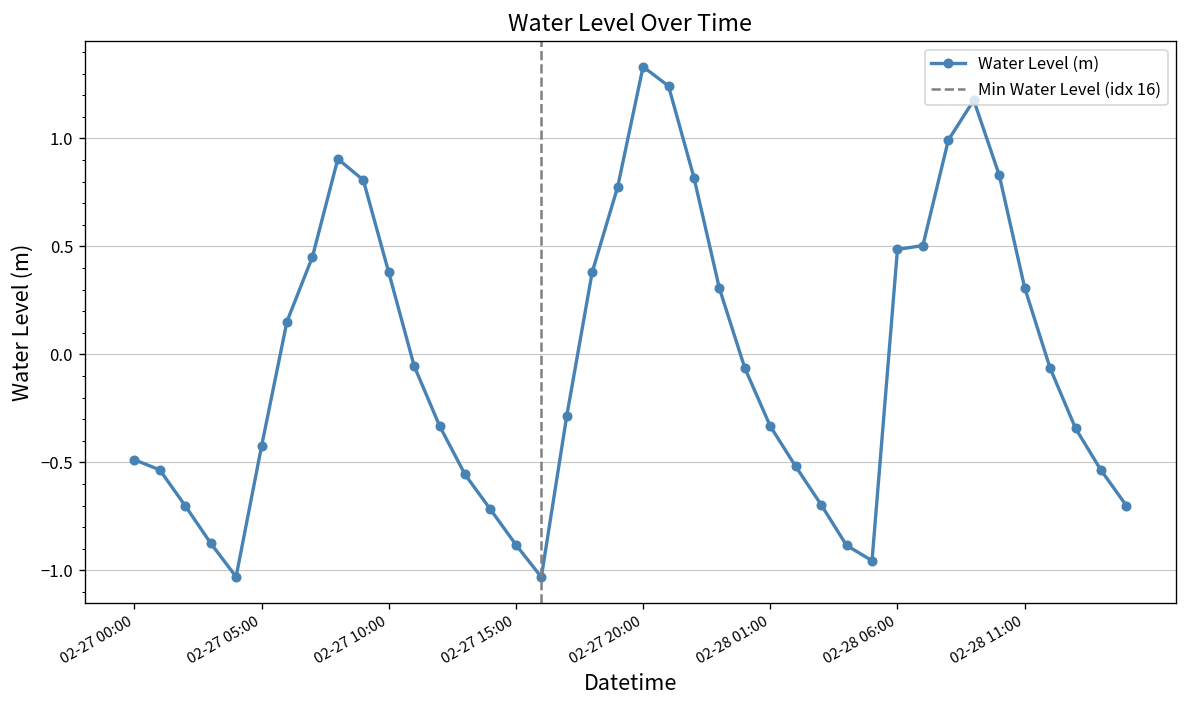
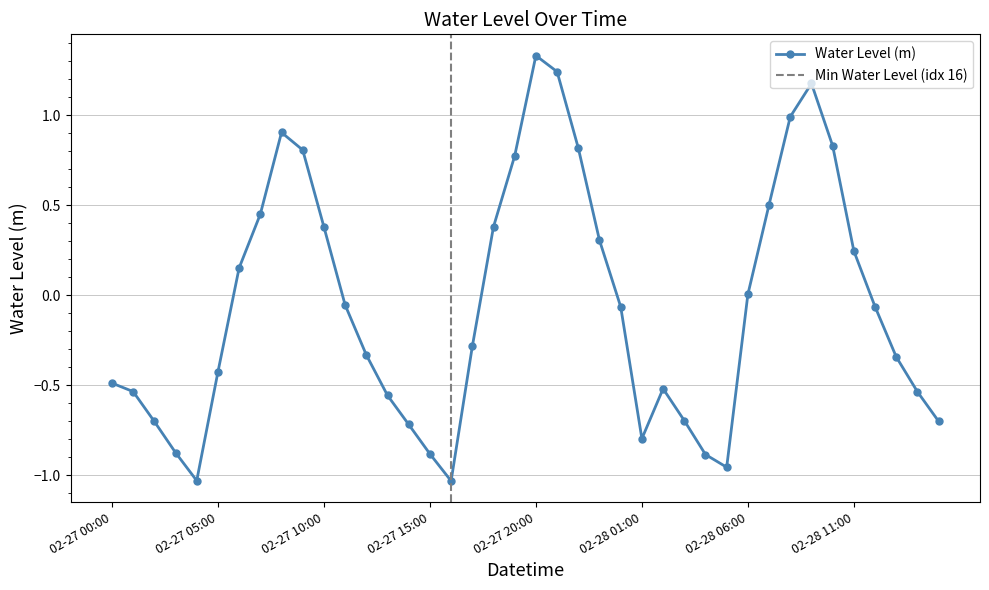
  {
    "02-27 00:00": -0.49,
    "02-27 05:00": -0.43,
    "02-27 10:00": 0.38,
    "02-27 15:00": -0.88,
    "02-27 20:00": 1.33,
-   "02-28 01:00": -0.33,
-   "02-28 06:00": 0.49,
-   "02-28 11:00": 0.31
+   "02-28 01:00": -0.80,
+   "02-28 06:00": 0.01,
+   "02-28 11:00": 0.25
  }
